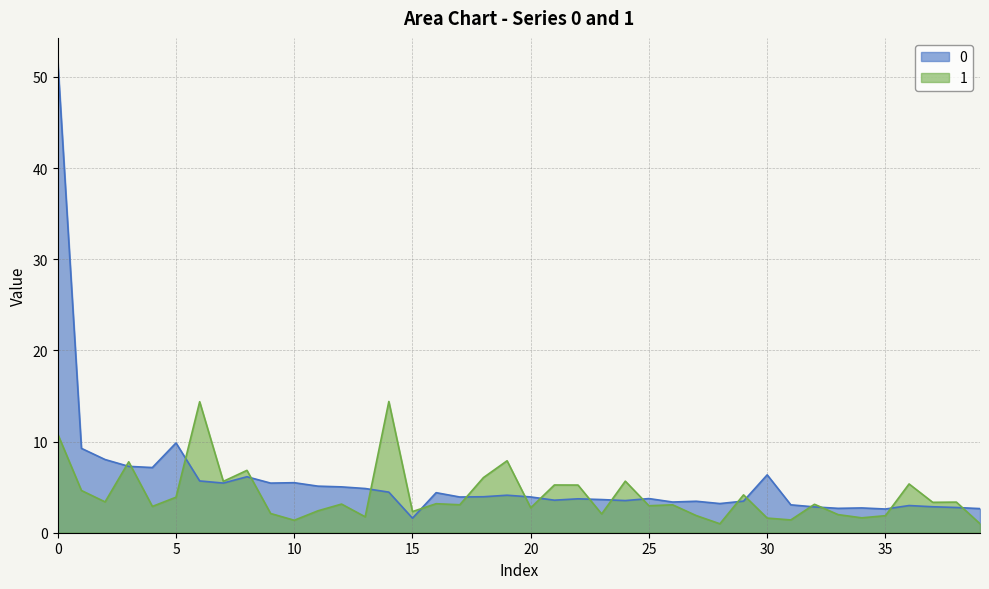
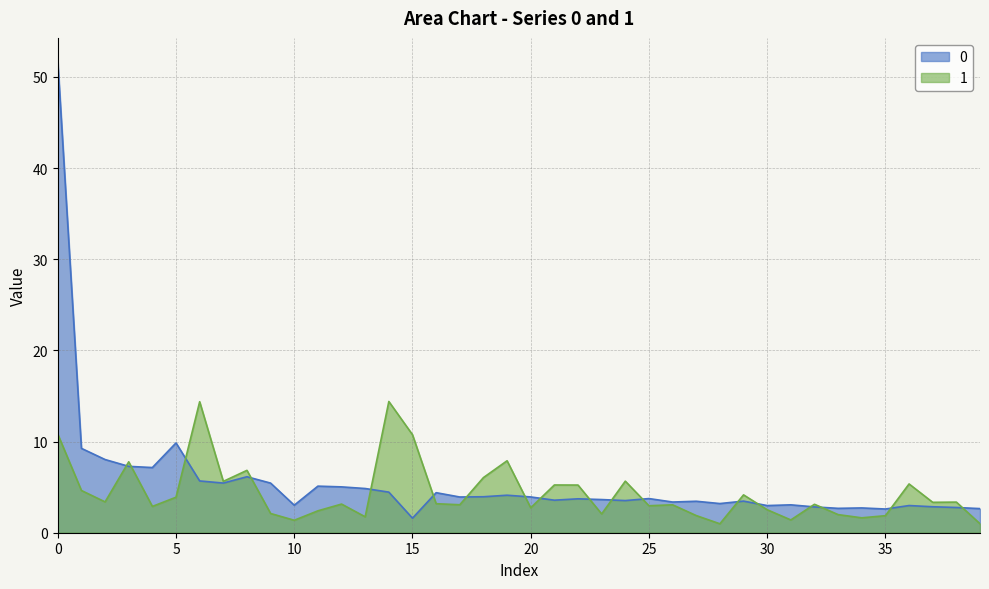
  {
    "0": {
      "0": 52,
      "5": 10,
-     "10": 5,
+     "10": 3,
      "15": 2,
      "20": 4,
      "25": 4,
-     "30": 6,
+     "30": 3,
      "35": 3
    },
    "1": {
      "0": 11,
      "5": 4,
      "10": 1,
-     "15": 2,
+     "15": 11,
      "20": 3,
      "25": 3,
-     "30": 2,
+     "30": 3,
      "35": 2
    }
  }
